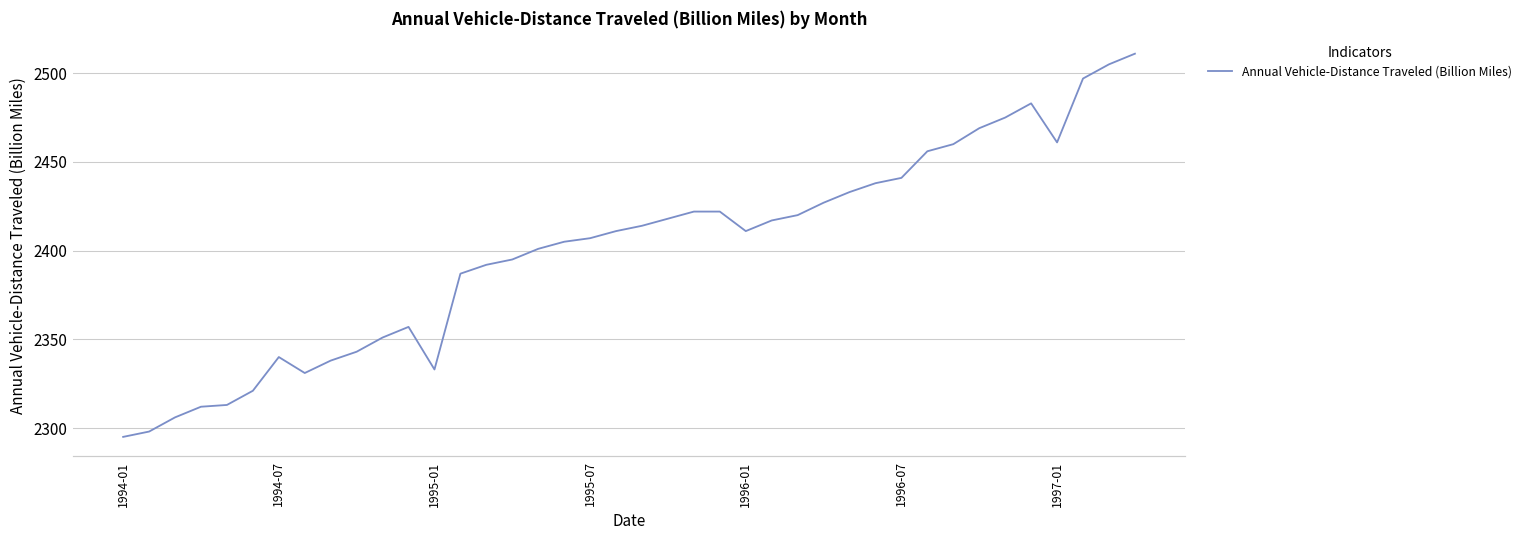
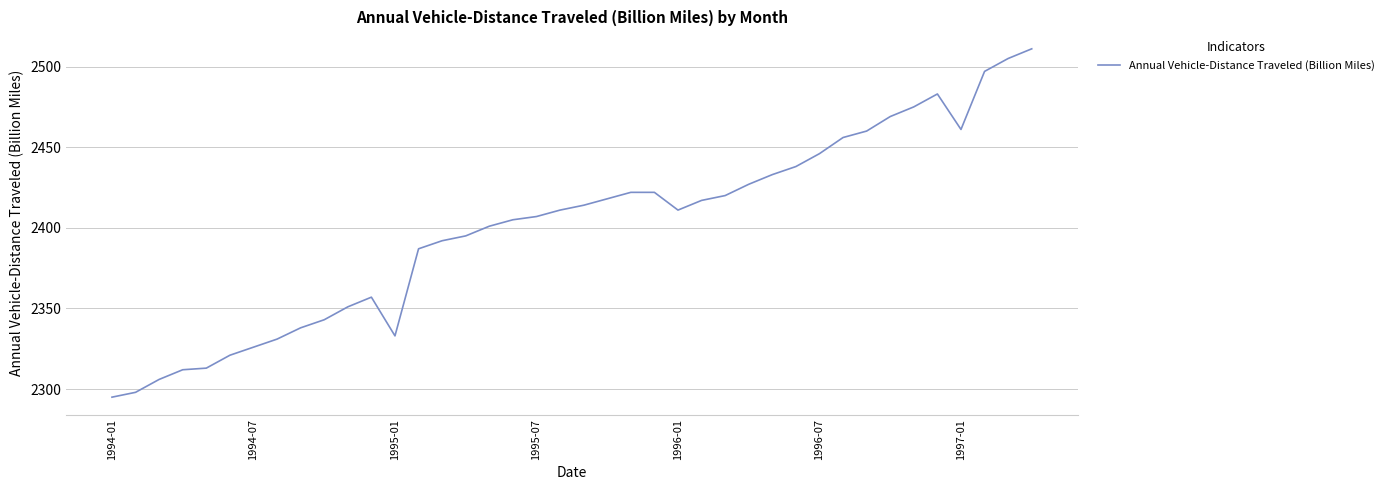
  {
    "1994-01": 2295,
-   "1994-07": 2340,
+   "1994-07": 2326,
    "1995-01": 2333,
    "1995-07": 2407,
    "1996-01": 2411,
-   "1996-07": 2441,
+   "1996-07": 2446,
    "1997-01": 2461
  }
